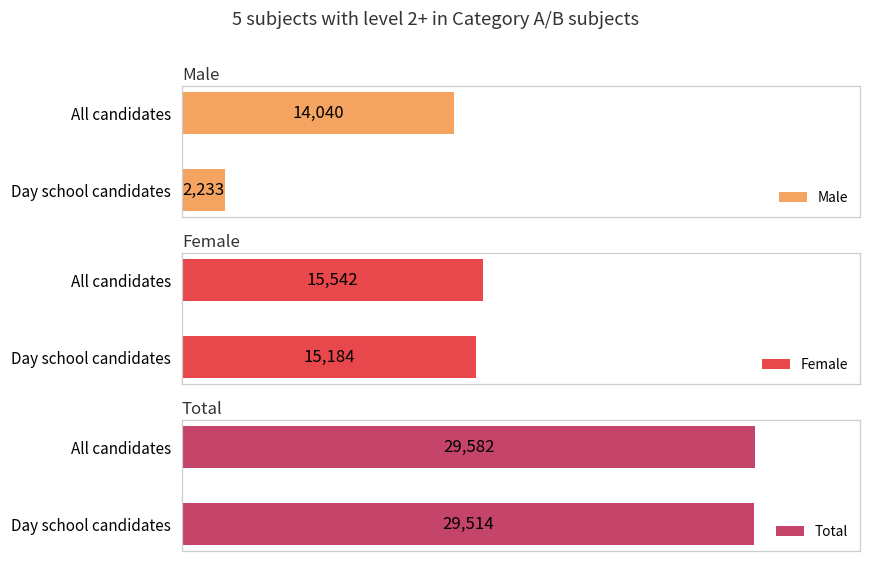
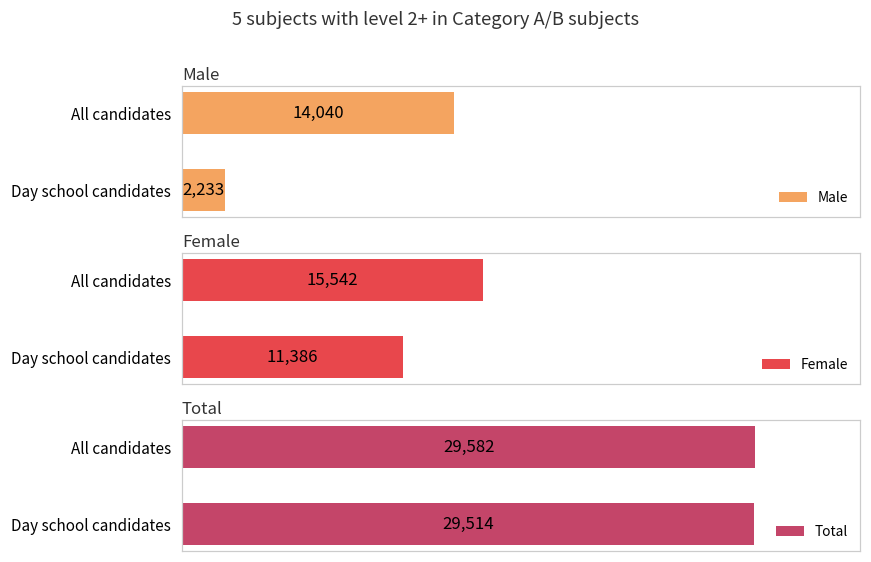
  {
    "Male": {
      "All candidates": "14,040",
      "Day school candidates": "2,233"
    },
    "Female": {
      "All candidates": "15,542",
-     "Day school candidates": "15,184"
+     "Day school candidates": "11,386"
    },
    "Total": {
      "All candidates": "29,582",
      "Day school candidates": "29,514"
    }
  }
